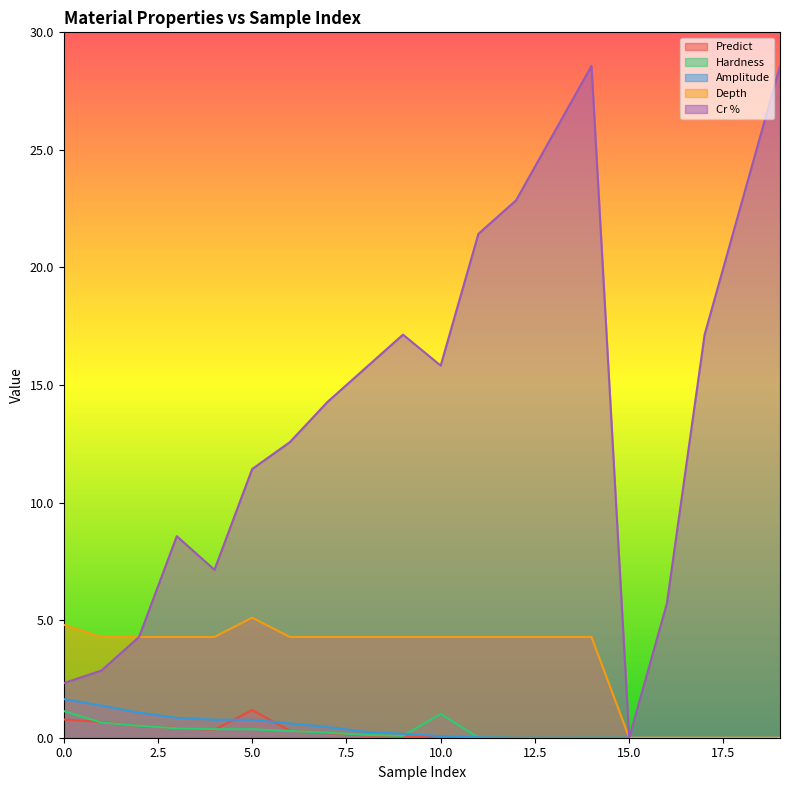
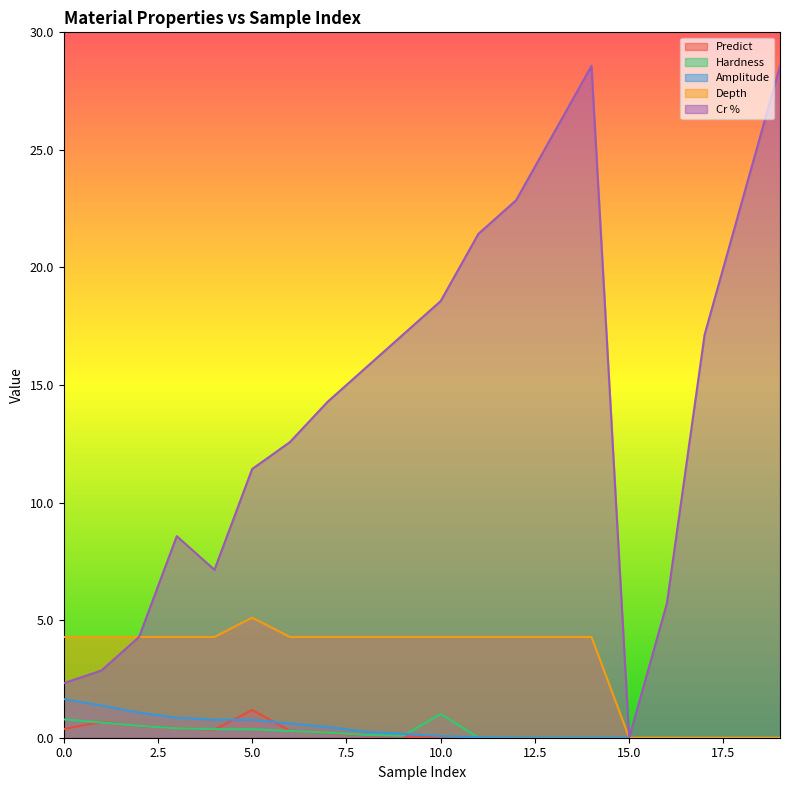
  {
    "Predict": {
-     "0.0": 0.8,
+     "0.0": 0.4,
      "5.0": 1.2
    },
    "Hardness": {
-     "0.0": 1.1,
+     "0.0": 0.8,
      "5.0": 0.4,
      "10.0": 1.0
    },
    "Amplitude": {
      "0.0": 1.6,
      "5.0": 0.8
    },
    "Depth": {
-     "0.0": 4.8,
+     "0.0": 4.3,
      "5.0": 5.1,
      "10.0": 4.3
    },
    "Cr %": {
      "0.0": 2.3,
      "5.0": 11.4,
-     "10.0": 15.8
+     "10.0": 18.6
    }
  }
